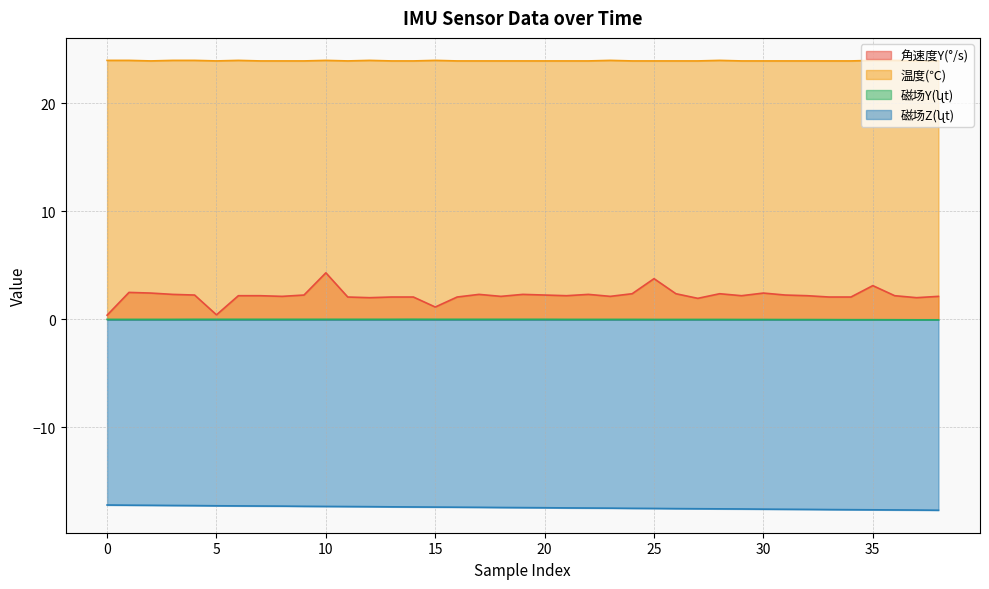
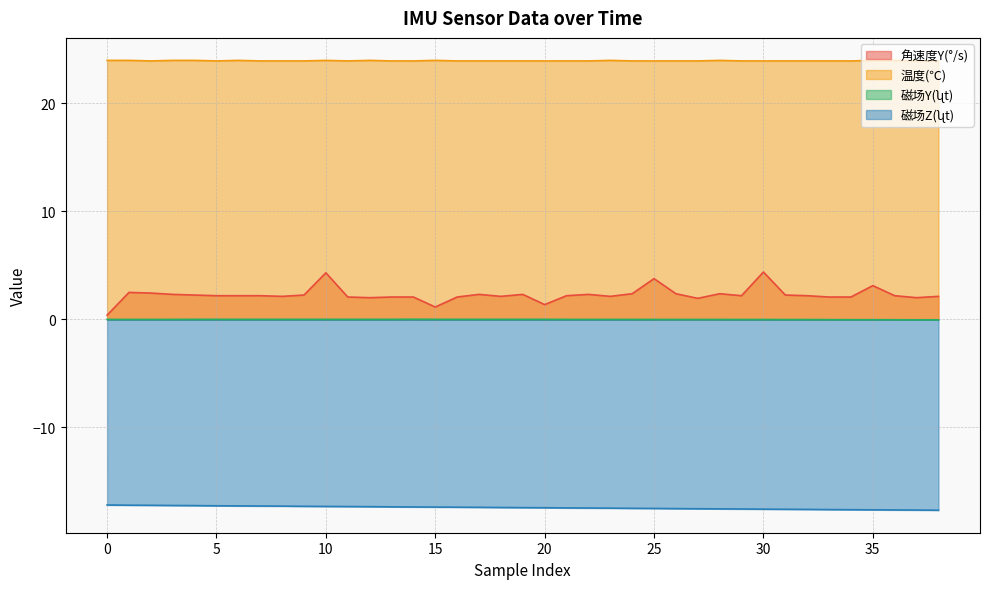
  {
    "角速度Y(°/s)": {
      "0": 0.4,
-     "5": 0.4,
+     "5": 2.2,
      "10": 4.3,
      "15": 1.1,
-     "20": 2.3,
+     "20": 1.4,
      "25": 3.8,
-     "30": 2.4,
+     "30": 4.4,
      "35": 3.1
    },
    "温度(℃)": {
      "0": 24.0,
      "5": 23.9,
      "10": 24.0,
      "15": 24.0,
      "20": 23.9,
      "25": 23.9,
      "30": 23.9
    }
  }
